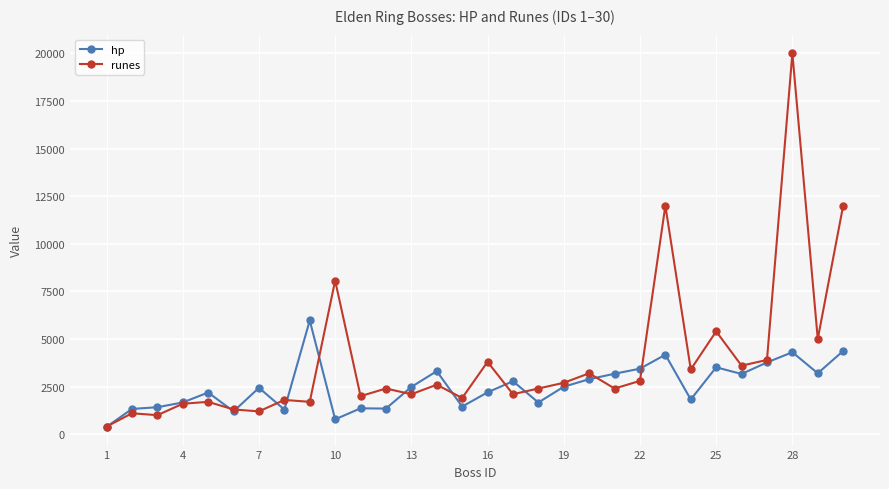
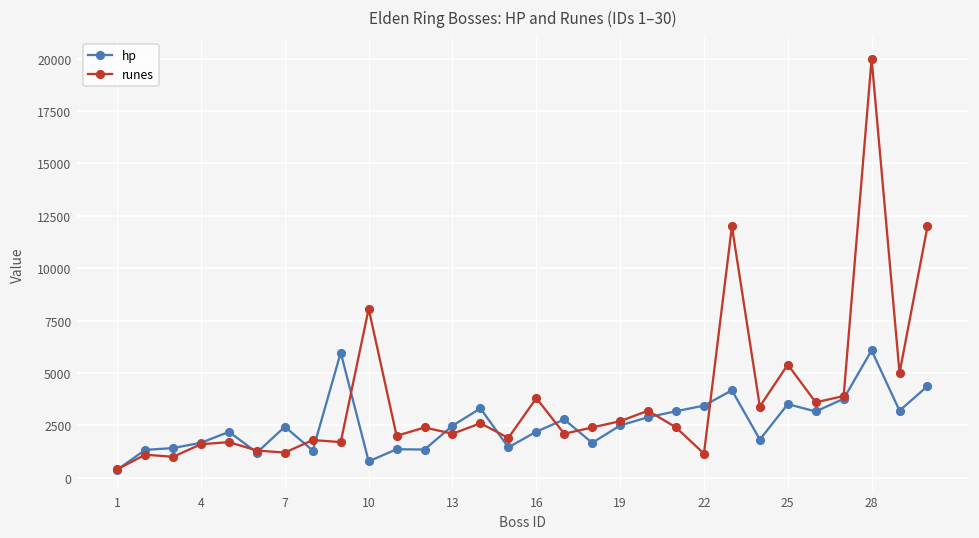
  {
    "hp": {
      "7": 2400,
      "10": 800,
      "13": 2500,
      "16": 2200,
      "19": 2500,
      "22": 3400,
      "25": 3500,
-     "28": 4300
+     "28": 6100
    },
    "runes": {
      "7": 1200,
      "10": 8100,
      "13": 2100,
      "16": 3800,
      "19": 2700,
-     "22": 2800,
+     "22": 1200,
      "25": 5400,
      "28": 20000
    }
  }
